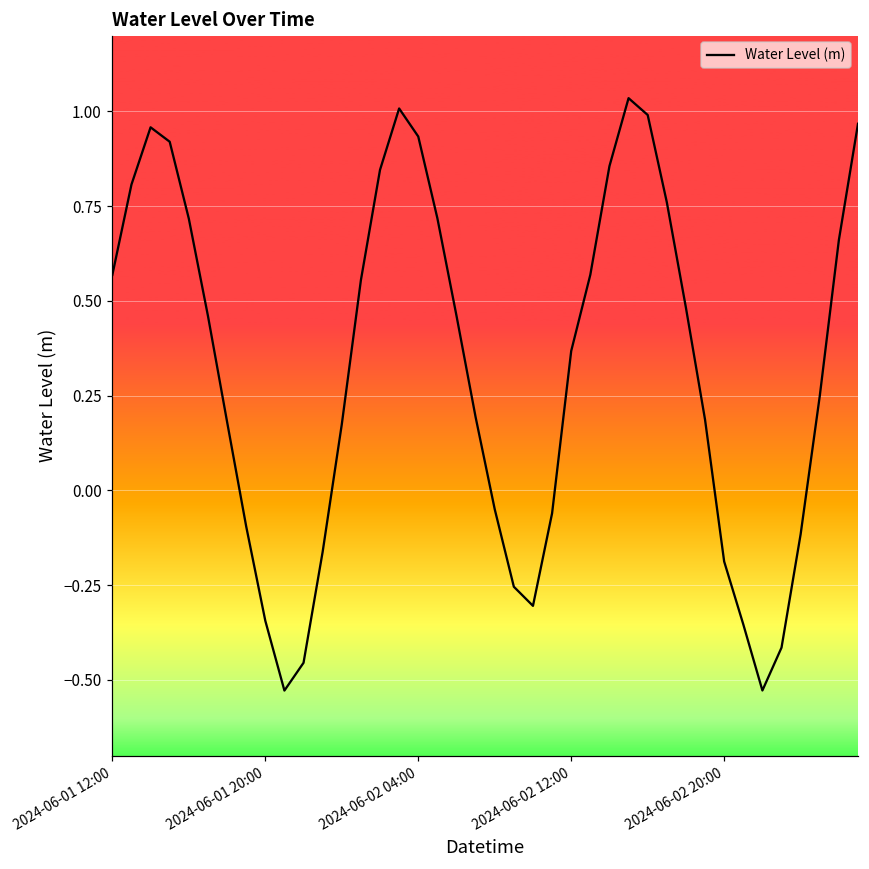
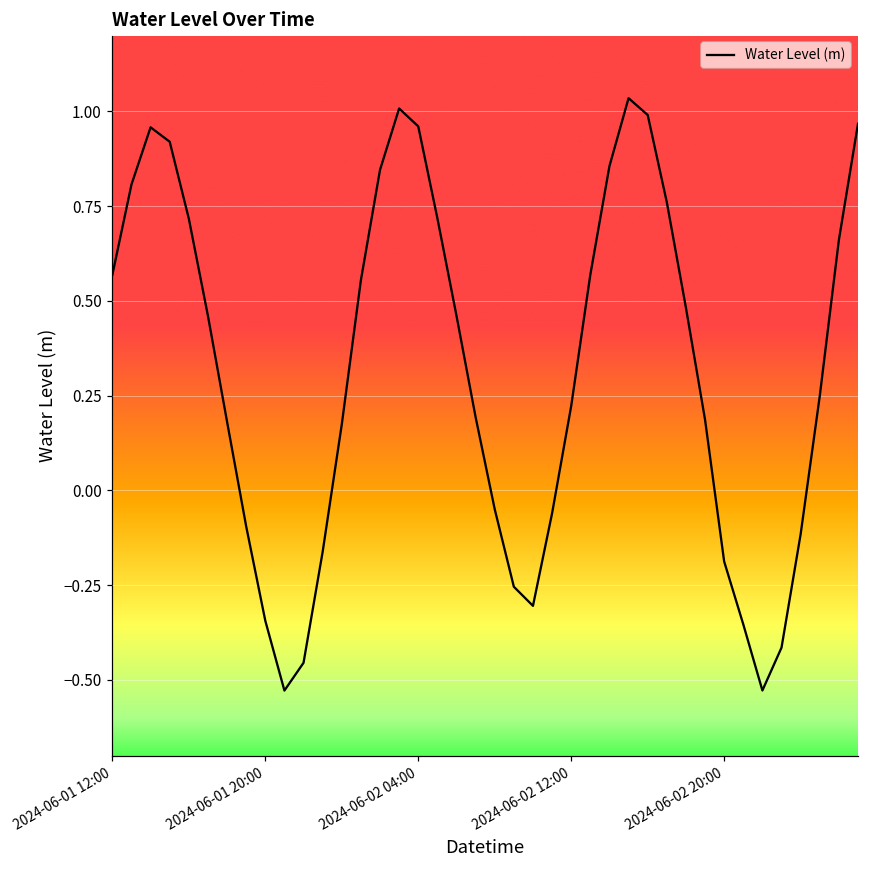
  {
    "2024-06-01 12:00": 0.57,
    "2024-06-01 20:00": -0.34,
-   "2024-06-02 04:00": 0.93,
-   "2024-06-02 12:00": 0.37,
+   "2024-06-02 04:00": 0.96,
+   "2024-06-02 12:00": 0.22,
    "2024-06-02 20:00": -0.19
  }
